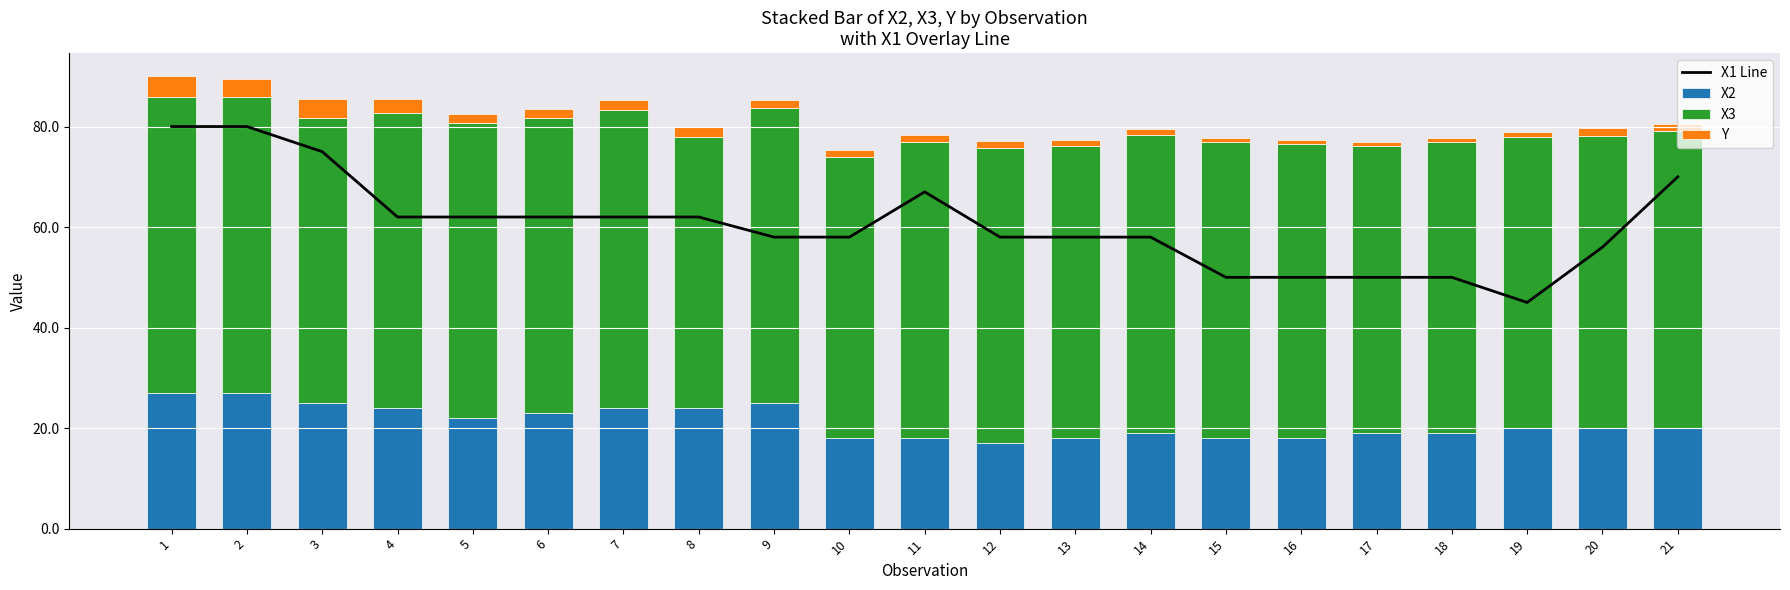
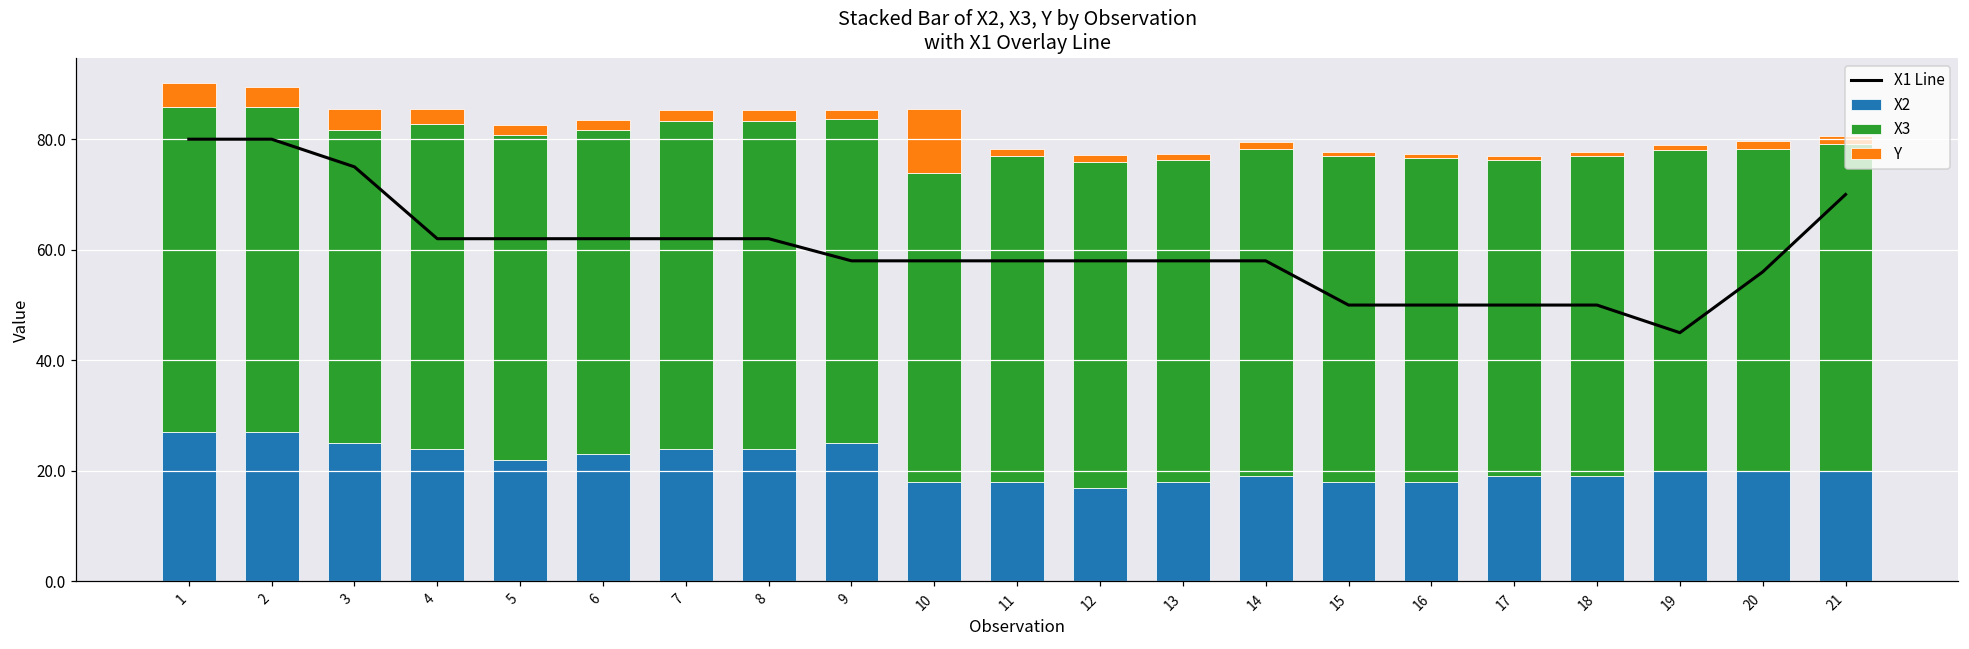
  {
    "X1 Line": {
      "1": 80,
      "2": 80,
      "3": 75,
      "4": 62,
      "5": 62,
      "6": 62,
      "7": 62,
      "8": 62,
      "9": 58,
      "10": 58,
-     "11": 67,
+     "11": 58,
      "12": 58,
      "13": 58,
      "14": 58,
      "15": 50,
      "16": 50,
      "17": 50,
      "18": 50,
      "19": 45,
      "20": 56,
      "21": 70
    },
    "X2": {
      "1": 27,
      "2": 27,
      "3": 25,
      "4": 24,
      "5": 22,
      "6": 23,
      "7": 24,
      "8": 24,
      "9": 25,
      "10": 18,
      "11": 18,
      "12": 17,
      "13": 18,
      "14": 19,
      "15": 18,
      "16": 18,
      "17": 19,
      "18": 19,
      "19": 20,
      "20": 20,
      "21": 20
    },
    "X3": {
      "1": 59,
      "2": 59,
      "3": 57,
      "4": 59,
      "5": 59,
      "6": 59,
      "7": 59,
-     "8": 54,
+     "8": 59,
      "9": 59,
      "10": 56,
      "11": 59,
      "12": 59,
      "13": 58,
      "14": 59,
      "15": 59,
      "16": 59,
      "17": 57,
      "18": 58,
      "19": 58,
      "20": 58
    },
    "Y": {
      "1": 4,
      "2": 4,
      "3": 4,
      "4": 3,
      "5": 2,
      "6": 2,
      "7": 2,
      "8": 2,
      "9": 2,
-     "10": 1,
+     "10": 12,
      "11": 1,
      "12": 1,
      "13": 1,
      "14": 1,
      "15": 1,
      "16": 1,
      "17": 1,
      "18": 1,
      "19": 1,
      "20": 2
    }
  }
